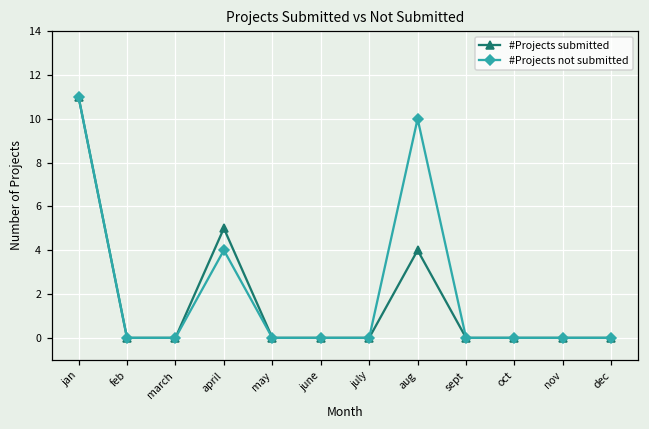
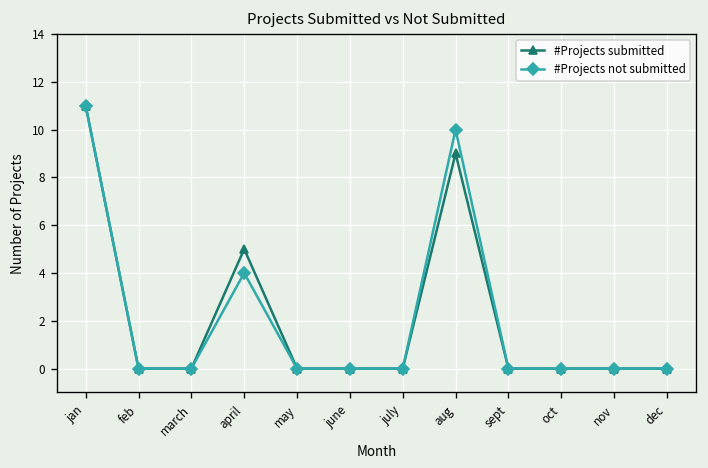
  {
    "#Projects submitted": {
      "april": 5,
-     "aug": 4
+     "aug": 9
    },
    "#Projects not submitted": {
      "april": 4,
      "aug": 10
    }
  }
